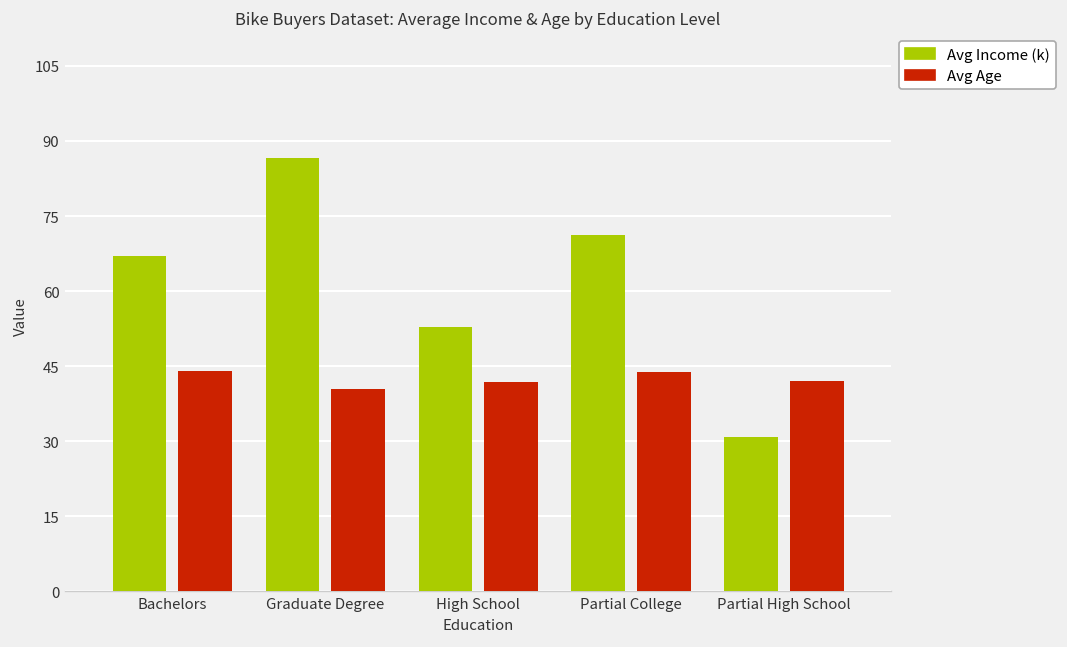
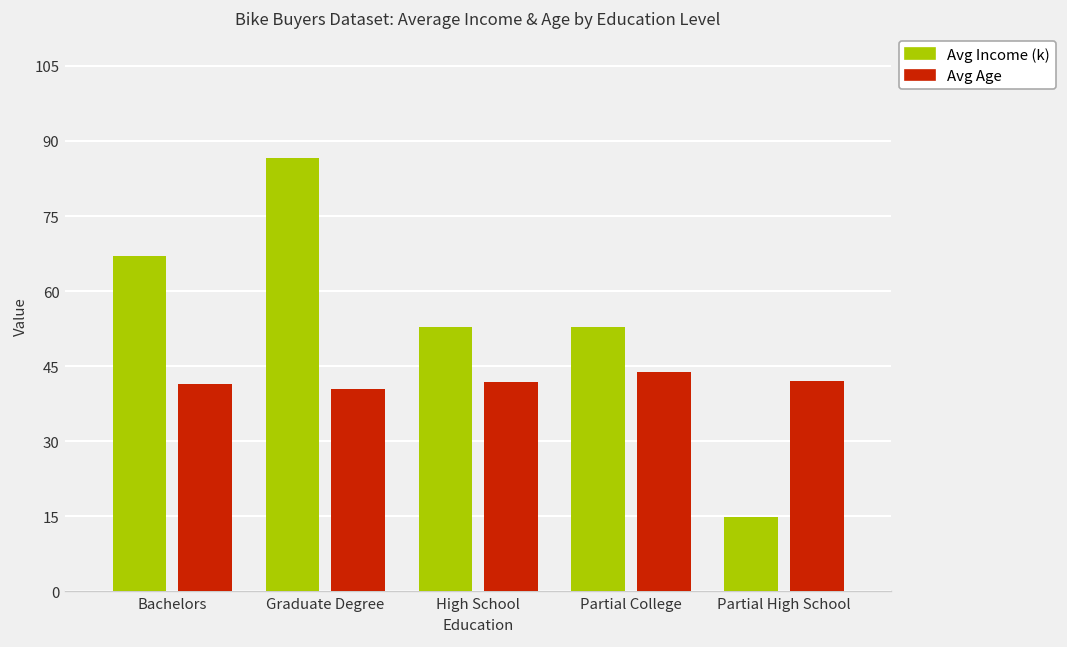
  {
    "Avg Income (k)": {
      "Bachelors": 67,
      "Graduate Degree": 87,
      "High School": 53,
-     "Partial College": 71,
-     "Partial High School": 31
+     "Partial College": 53,
+     "Partial High School": 15
    },
    "Avg Age": {
-     "Bachelors": 44,
+     "Bachelors": 41,
      "Graduate Degree": 40,
      "High School": 42,
      "Partial College": 44,
      "Partial High School": 42
    }
  }
